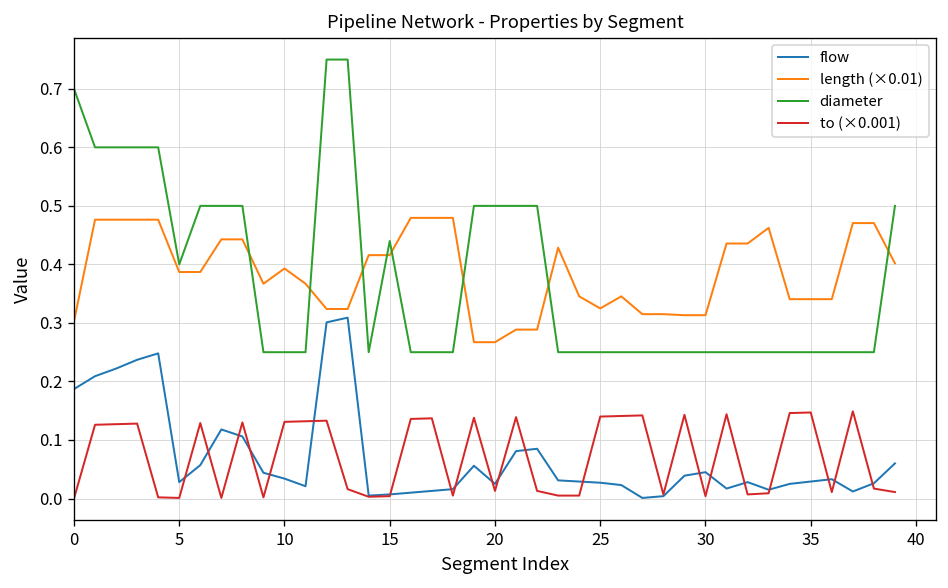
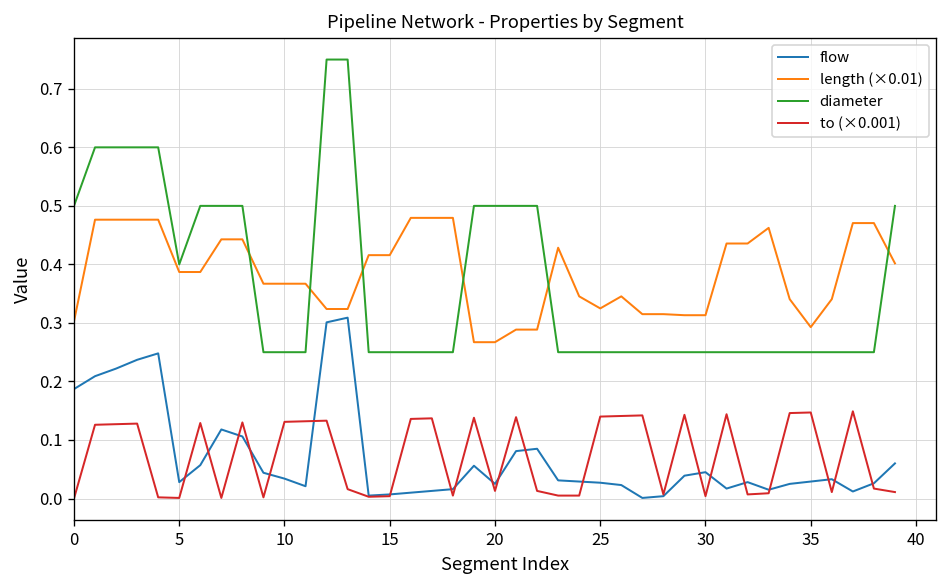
  {
    "flow": {
      "0": 0.19,
      "5": 0.03,
      "10": 0.03,
      "20": 0.03,
      "25": 0.03,
      "30": 0.05,
      "35": 0.03
    },
    "length (×0.01)": {
      "0": 0.30,
      "5": 0.39,
-     "10": 0.39,
+     "10": 0.37,
      "15": 0.42,
      "20": 0.27,
      "25": 0.32,
      "30": 0.31,
-     "35": 0.34
+     "35": 0.29
    },
    "diameter": {
-     "0": 0.7,
+     "0": 0.5,
      "5": 0.40,
      "10": 0.25,
-     "15": 0.44,
+     "15": 0.25,
      "20": 0.50,
      "25": 0.25,
      "30": 0.25,
      "35": 0.25
    },
    "to (×0.001)": {
      "0": 0.00,
      "5": 0.00,
      "10": 0.13,
      "20": 0.01,
      "25": 0.14,
      "30": 0.00,
      "35": 0.15
    }
  }
